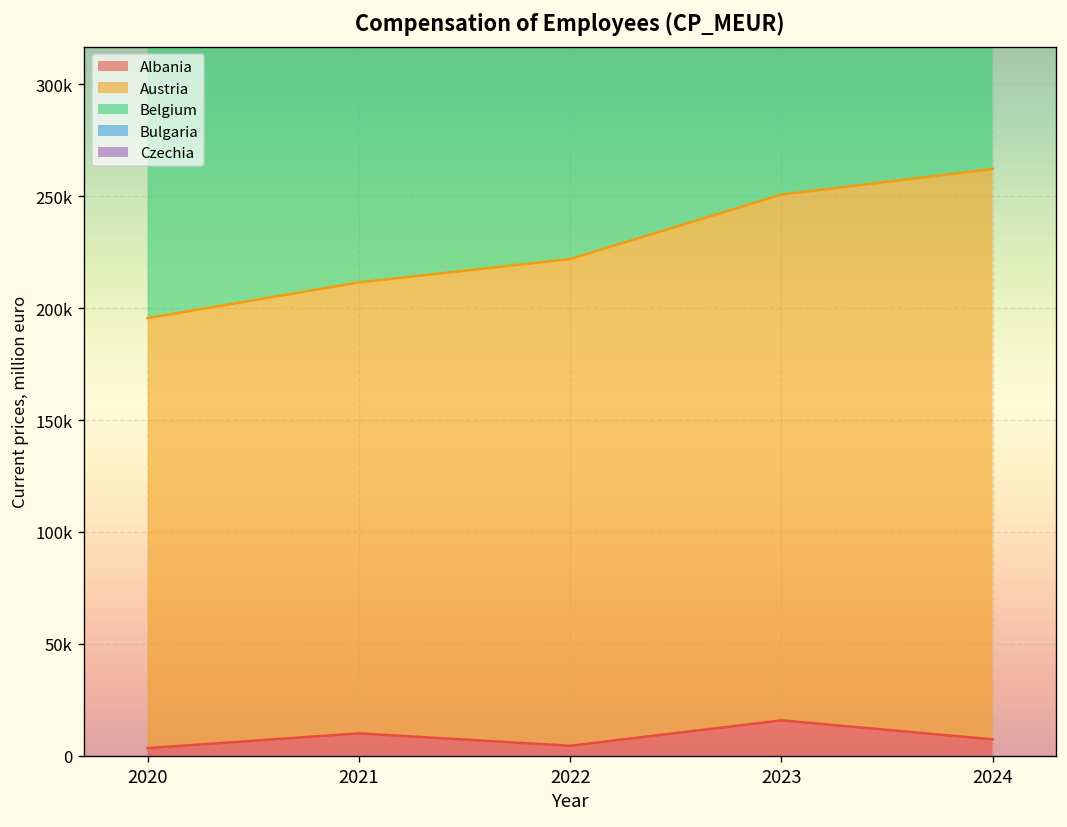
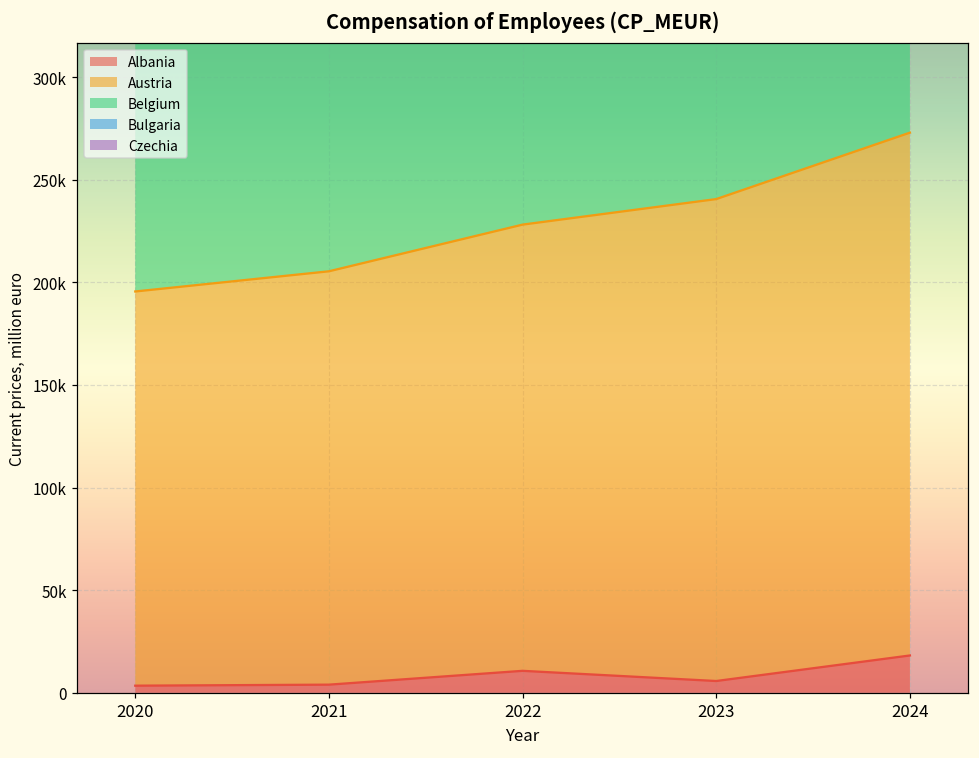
  {
    "Albania": {
      "2020": 3000,
-     "2021": 10000,
-     "2022": 5000,
-     "2023": 16000,
-     "2024": 7000
+     "2021": 4000,
+     "2022": 11000,
+     "2023": 6000,
+     "2024": 18000
    },
    "Austria": {
      "2020": 192000,
      "2021": 201000,
      "2022": 217000,
      "2023": 235000,
      "2024": 255000
    }
  }
